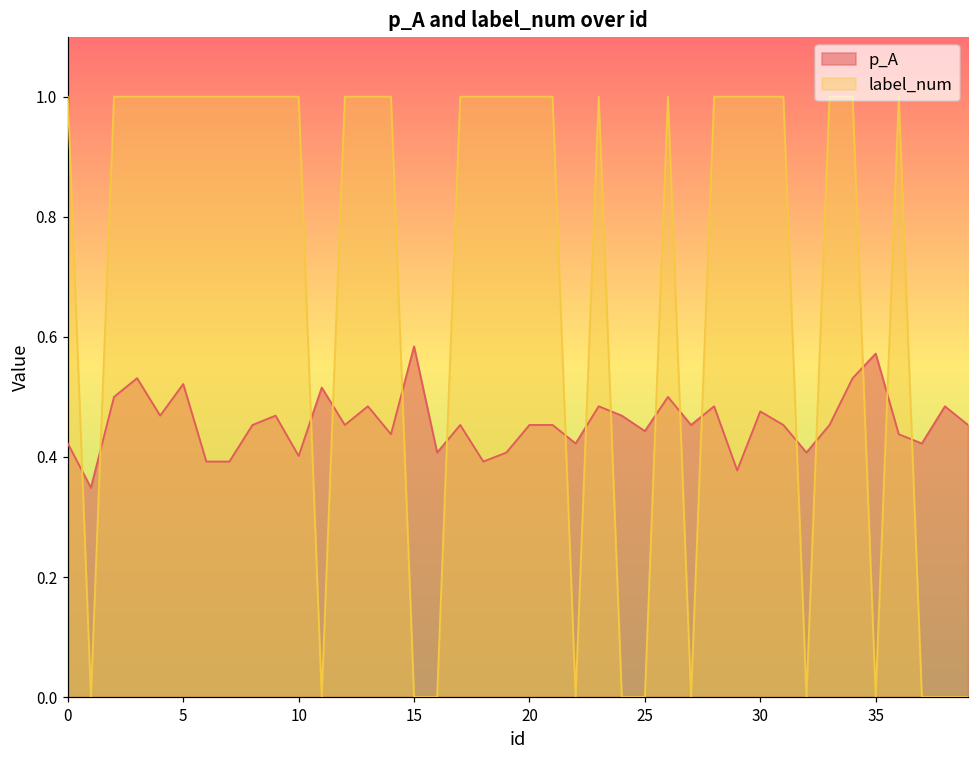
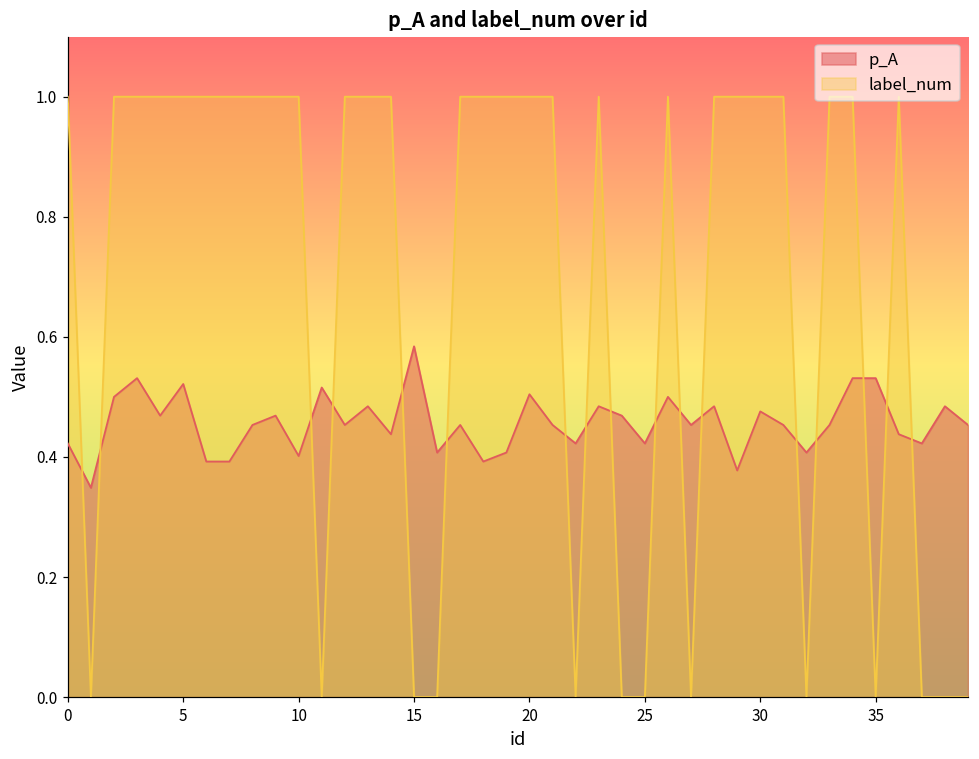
  {
    "p_A": {
      "0": 0.42,
      "5": 0.52,
      "10": 0.40,
      "15": 0.58,
-     "20": 0.45,
-     "25": 0.44,
+     "20": 0.50,
+     "25": 0.42,
      "30": 0.48,
-     "35": 0.57
+     "35": 0.53
    },
    "label_num": {
      "0": 1.00,
      "5": 1.00,
      "10": 1.00,
      "15": 0.00,
      "20": 1.00,
      "25": 0.00,
      "30": 1.00,
      "35": 0.00
    }
  }
